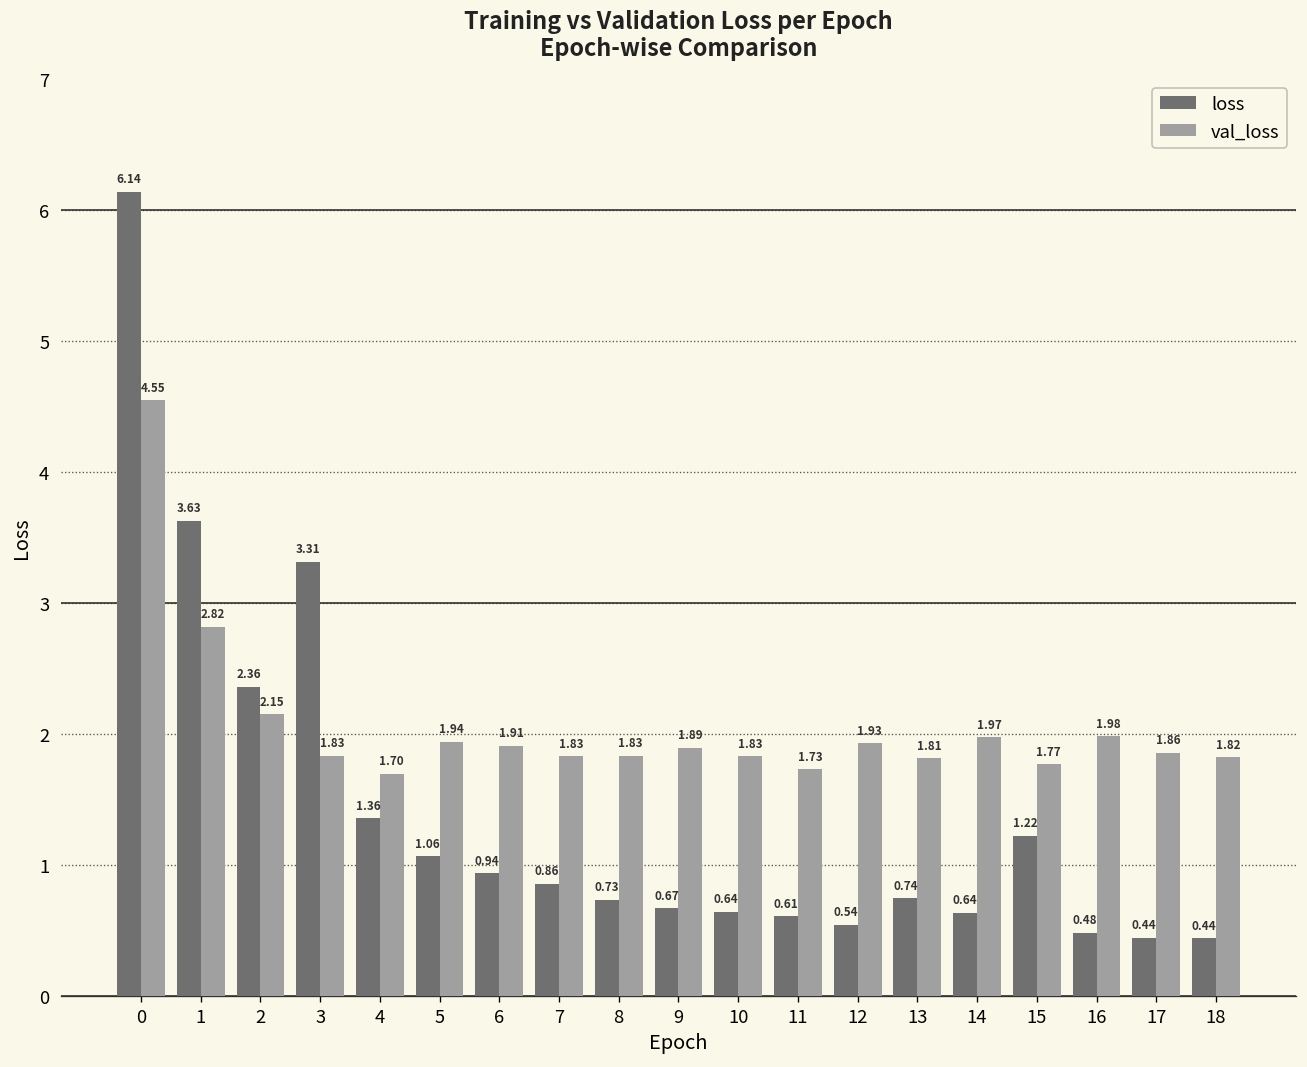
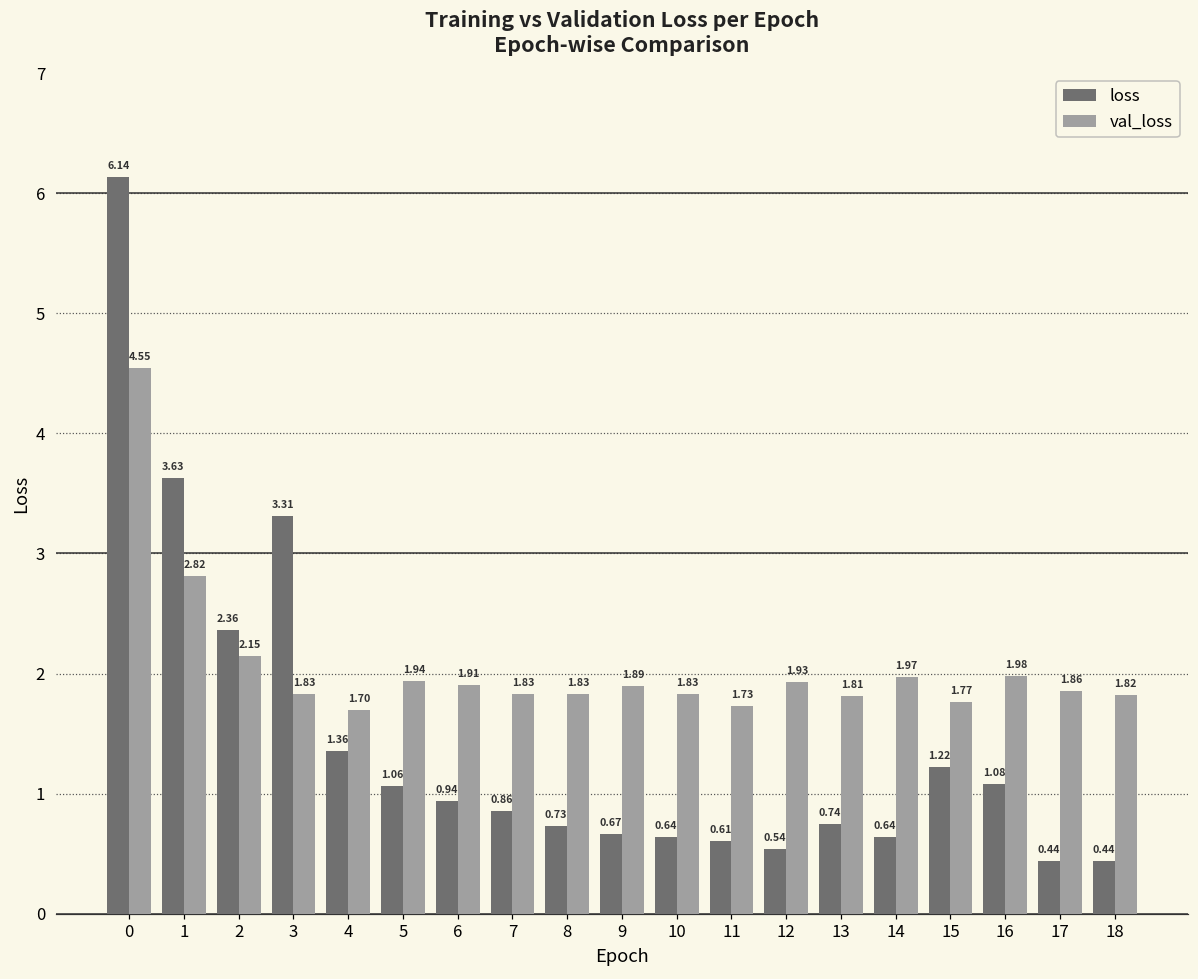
  {
    "loss": {
      "0": 6.14,
      "1": 3.63,
      "2": 2.36,
      "3": 3.31,
      "4": 1.36,
      "5": 1.06,
      "6": 0.94,
      "7": 0.86,
      "8": 0.73,
      "9": 0.67,
      "10": 0.64,
      "11": 0.61,
      "12": 0.54,
      "13": 0.74,
      "14": 0.64,
      "15": 1.22,
-     "16": 0.48,
+     "16": 1.08,
      "17": 0.44,
      "18": 0.44
    },
    "val_loss": {
      "0": 4.55,
      "1": 2.82,
      "2": 2.15,
      "3": 1.83,
      "4": 1.70,
      "5": 1.94,
      "6": 1.91,
      "7": 1.83,
      "8": 1.83,
      "9": 1.89,
      "10": 1.83,
      "11": 1.73,
      "12": 1.93,
      "13": 1.81,
      "14": 1.97,
      "15": 1.77,
      "16": 1.98,
      "17": 1.86,
      "18": 1.82
    }
  }
